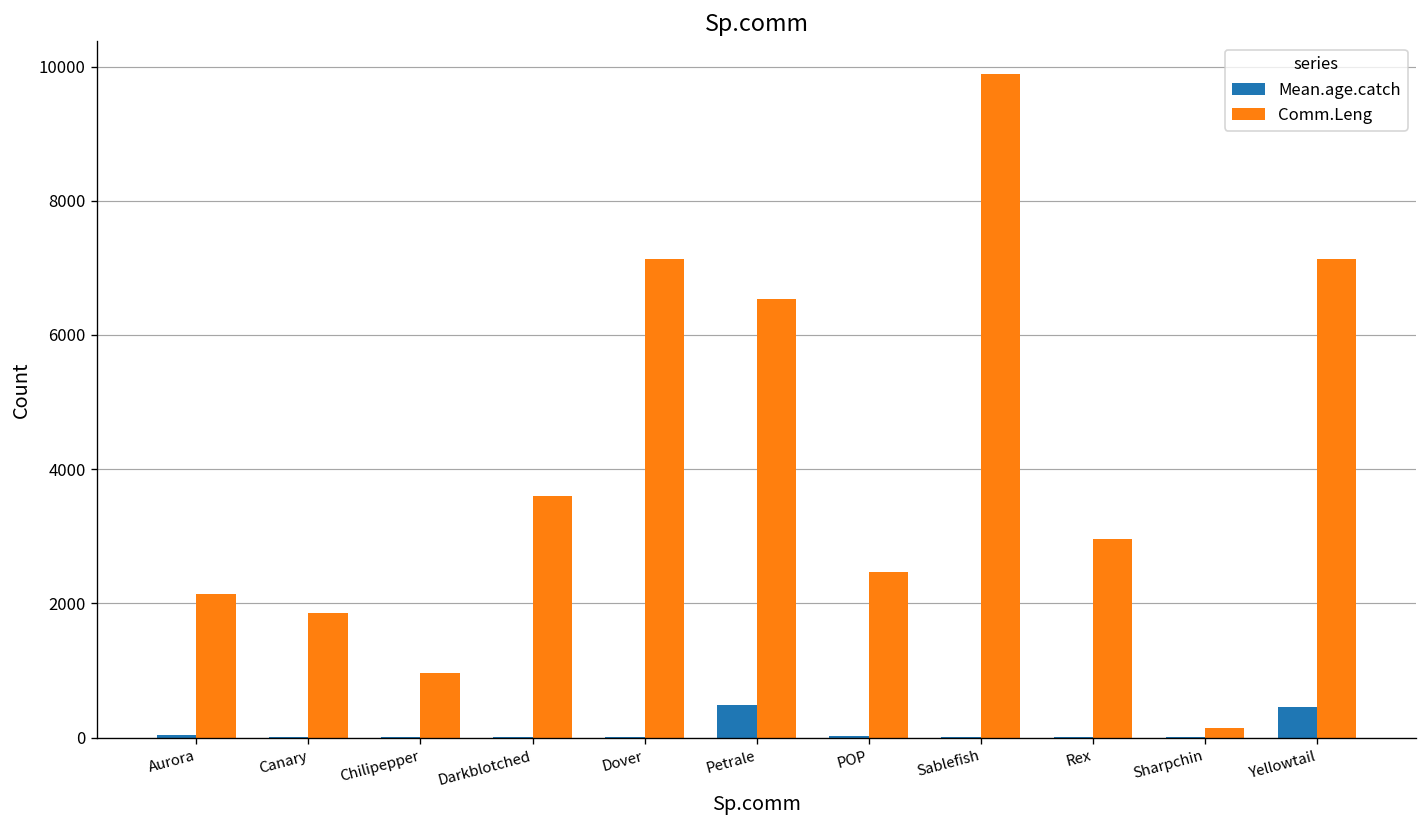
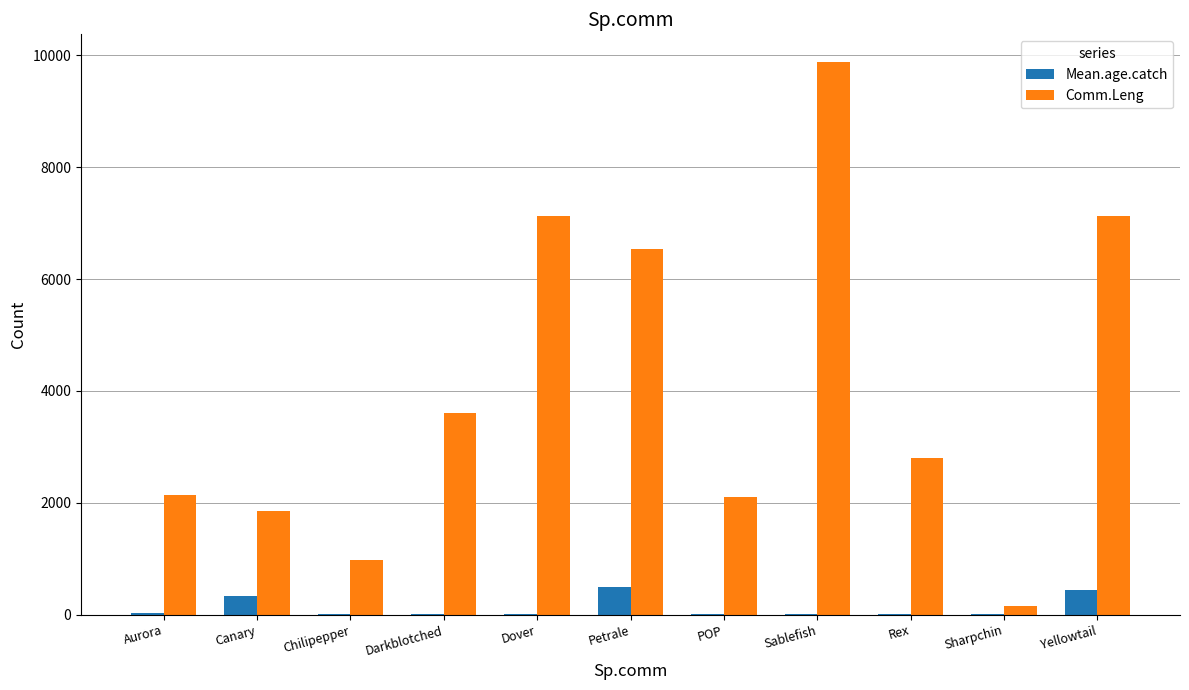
  {
    "Mean.age.catch": {
-     "Canary": 0,
+     "Canary": 300,
      "Petrale": 500,
      "Yellowtail": 400
    },
    "Comm.Leng": {
      "Aurora": 2100,
      "Canary": 1900,
      "Chilipepper": 1000,
      "Darkblotched": 3600,
      "Dover": 7100,
      "Petrale": 6500,
-     "POP": 2500,
+     "POP": 2100,
      "Sablefish": 9900,
-     "Rex": 3000,
+     "Rex": 2800,
      "Sharpchin": 100,
      "Yellowtail": 7100
    }
  }
